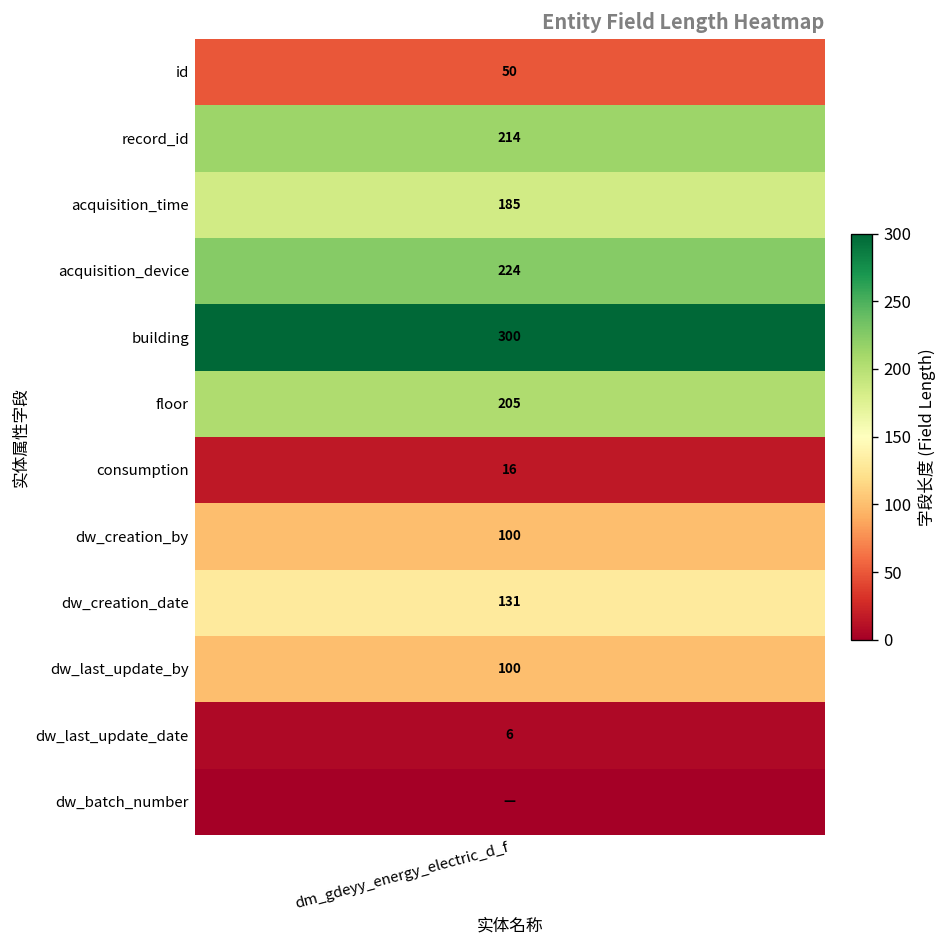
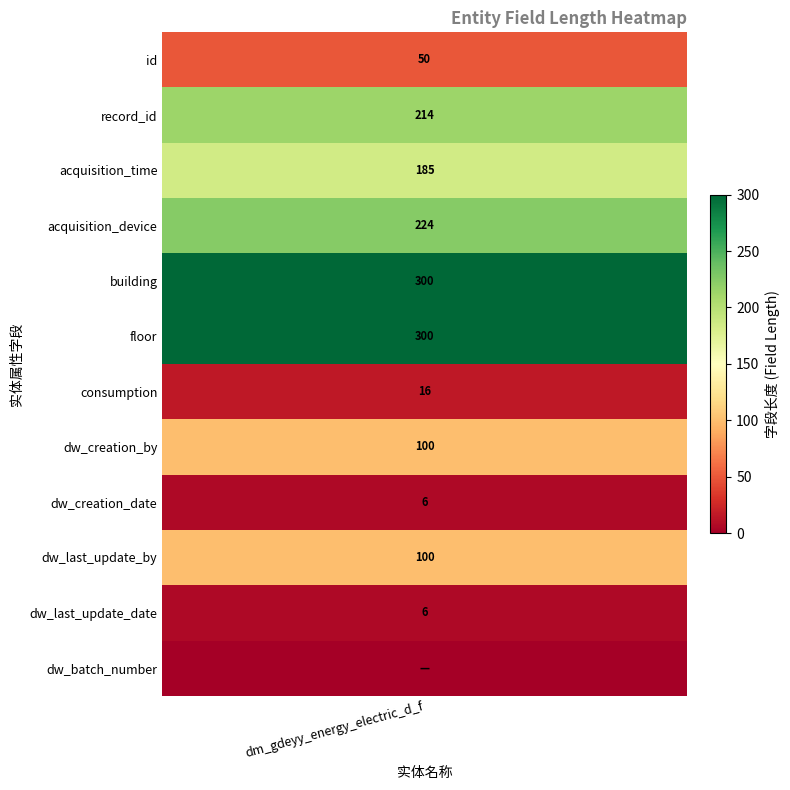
  {
    "id": {
      "dm_gdeyy_energy_electric_d_f": 50
    },
    "record_id": {
      "dm_gdeyy_energy_electric_d_f": 214
    },
    "acquisition_time": {
      "dm_gdeyy_energy_electric_d_f": 185
    },
    "acquisition_device": {
      "dm_gdeyy_energy_electric_d_f": 224
    },
    "building": {
      "dm_gdeyy_energy_electric_d_f": 300
    },
    "floor": {
-     "dm_gdeyy_energy_electric_d_f": 205
+     "dm_gdeyy_energy_electric_d_f": 300
    },
    "consumption": {
      "dm_gdeyy_energy_electric_d_f": 16
    },
    "dw_creation_by": {
      "dm_gdeyy_energy_electric_d_f": 100
    },
    "dw_creation_date": {
-     "dm_gdeyy_energy_electric_d_f": 131
+     "dm_gdeyy_energy_electric_d_f": 6
    },
    "dw_last_update_by": {
      "dm_gdeyy_energy_electric_d_f": 100
    },
    "dw_last_update_date": {
      "dm_gdeyy_energy_electric_d_f": 6
    }
  }
